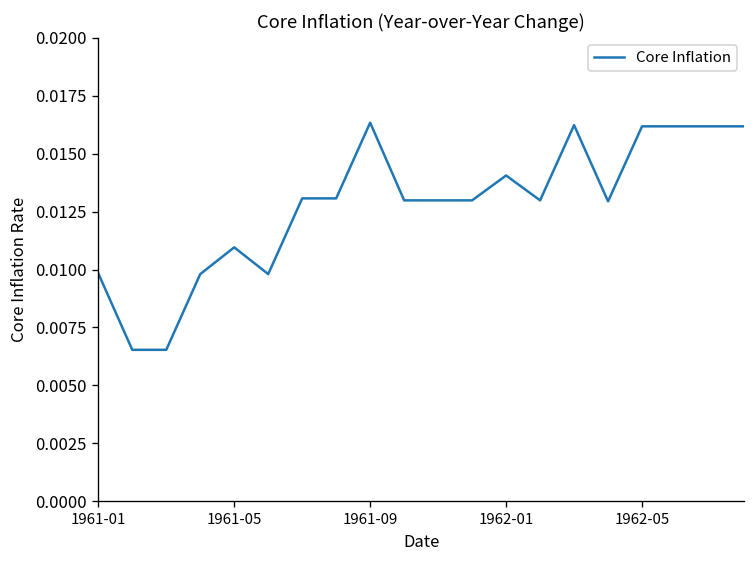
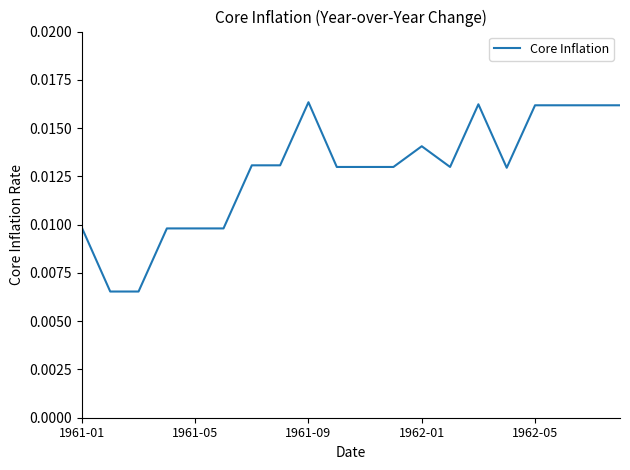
  {
    "1961-01": 0.0098,
-   "1961-05": 0.0110,
+   "1961-05": 0.0098,
    "1961-09": 0.0163,
    "1962-01": 0.0141,
    "1962-05": 0.0162
  }
